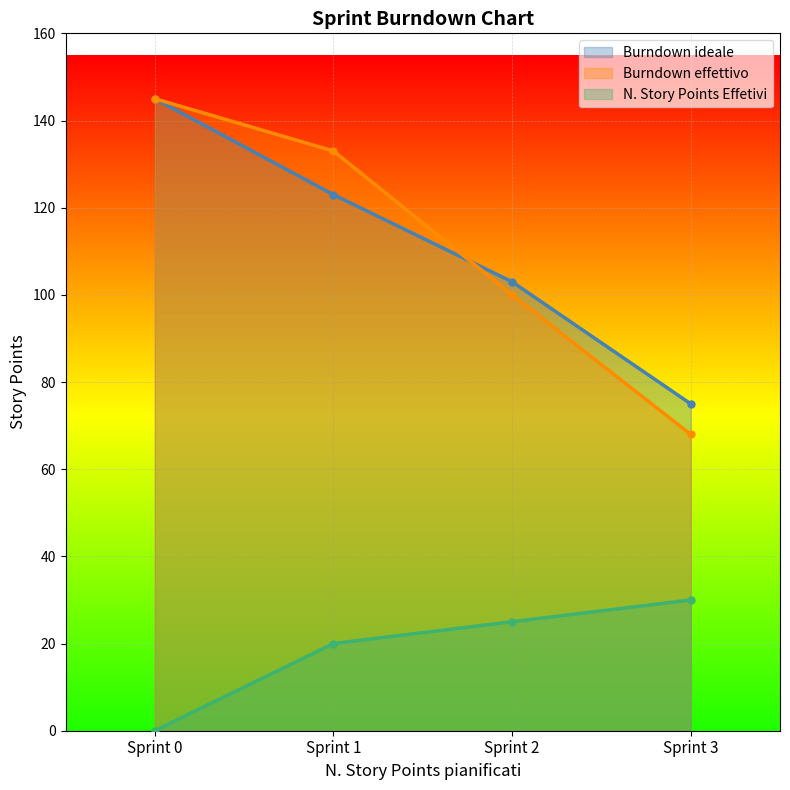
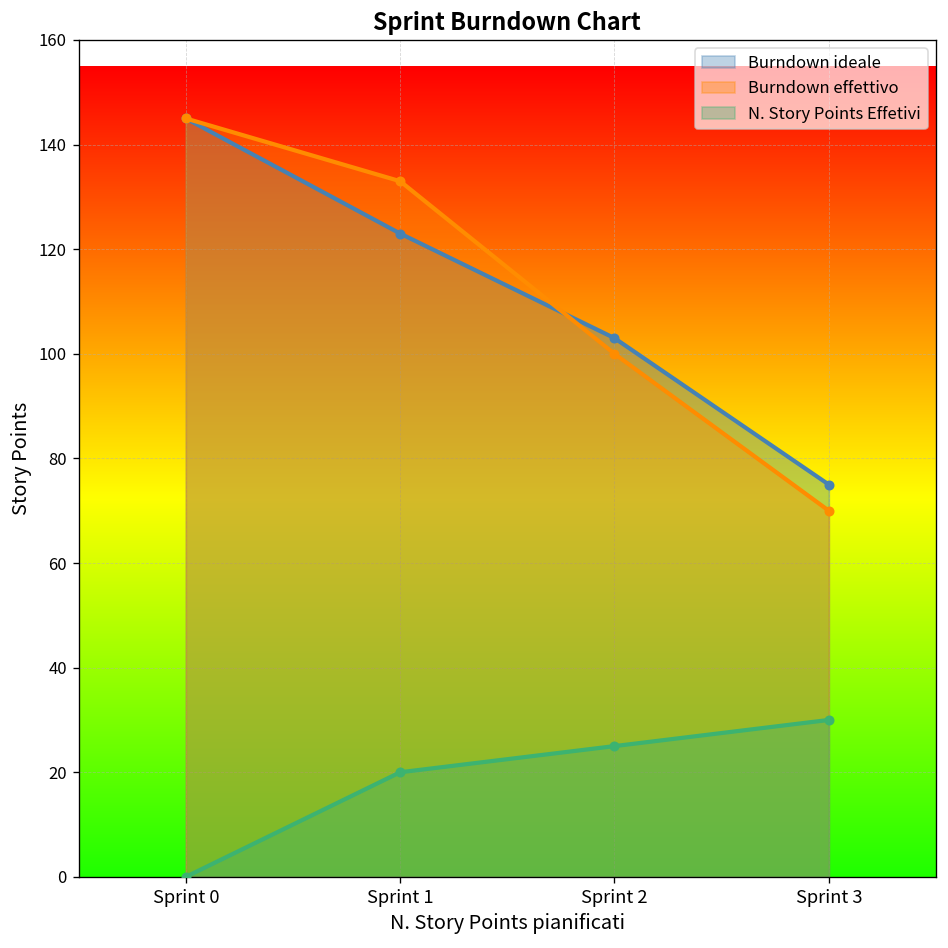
  {
    "Burndown effettivo": {
      "Sprint 1": 133,
      "Sprint 2": 100,
-     "Sprint 3": 68
+     "Sprint 3": 70
    }
  }
